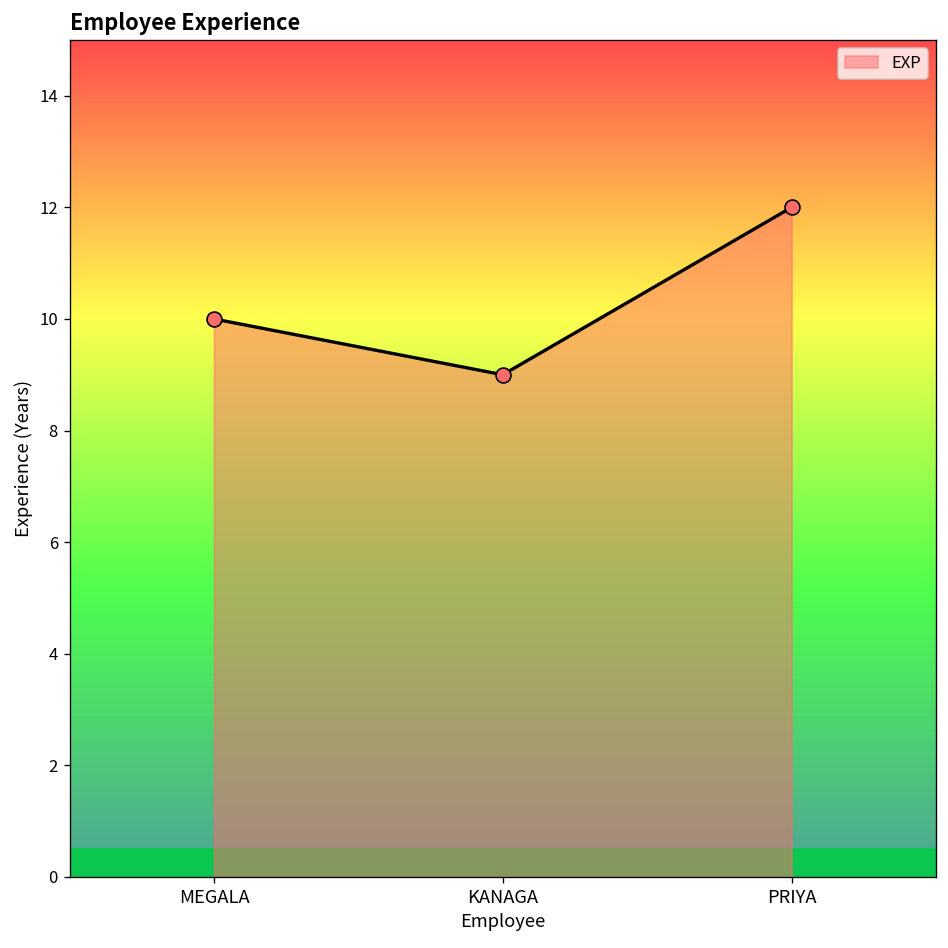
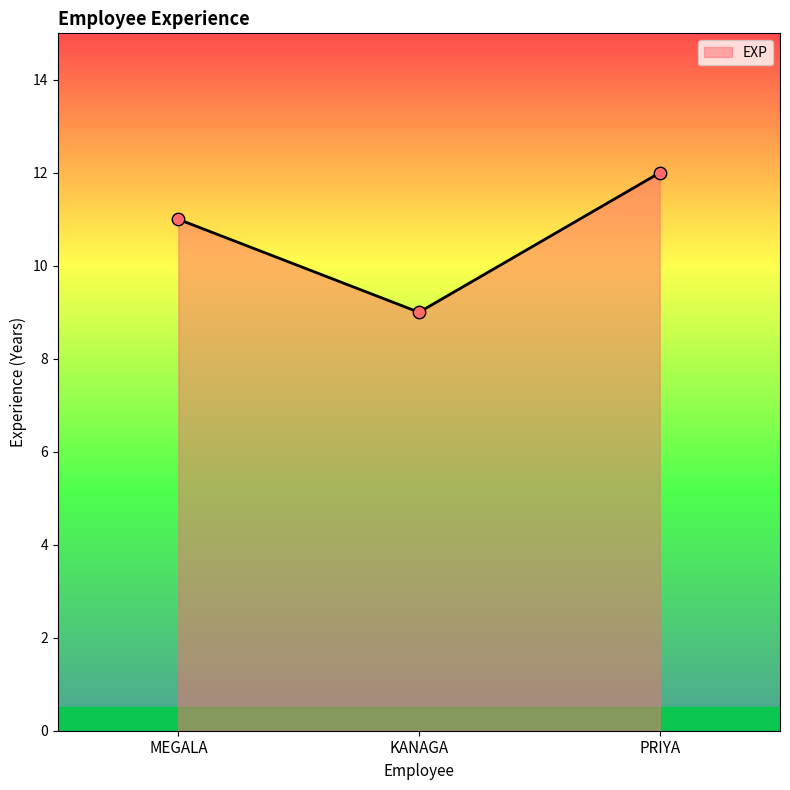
  {
-   "MEGALA": 10,
+   "MEGALA": 11,
    "KANAGA": 9,
    "PRIYA": 12
  }
